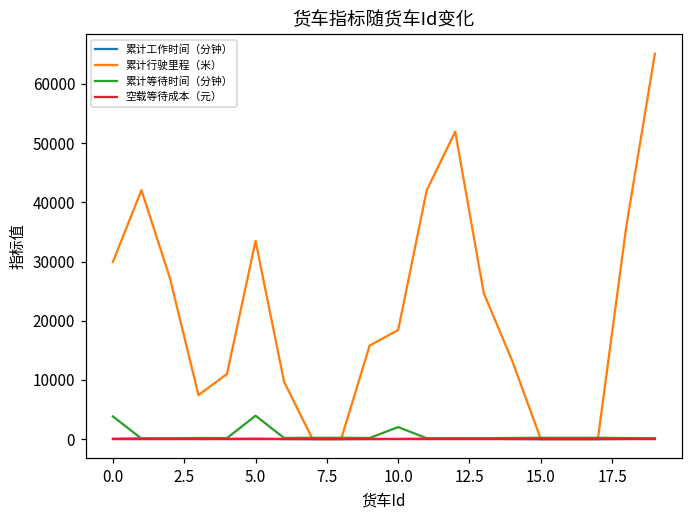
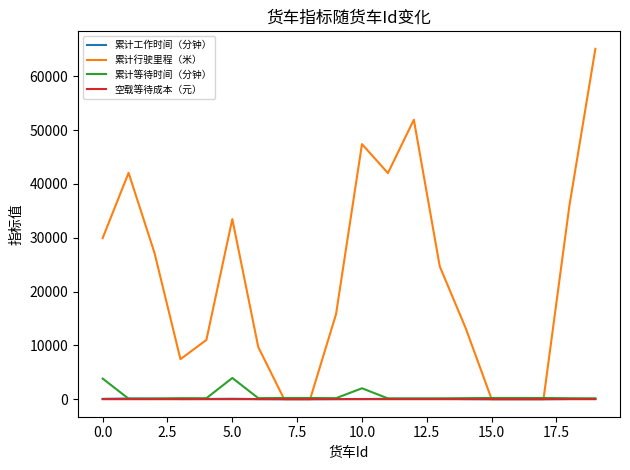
  {
    "累计行驶里程（米）": {
      "0.0": 30000,
      "5.0": 33000,
-     "10.0": 18000
+     "10.0": 47000
    },
    "累计等待时间（分钟）": {
      "0.0": 4000,
      "5.0": 4000,
      "10.0": 2000
    }
  }
